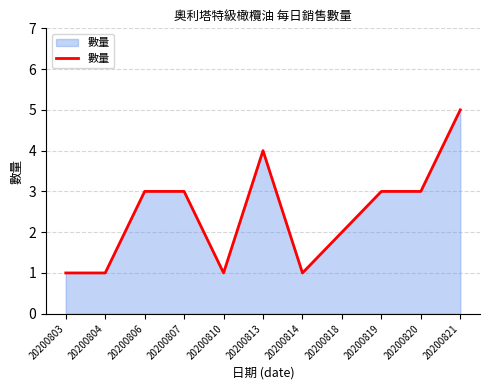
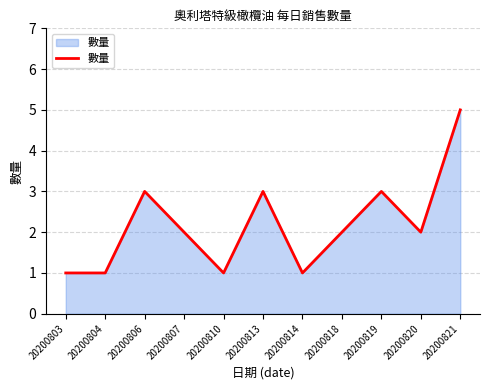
  {
    "20200803": 1,
    "20200804": 1,
    "20200806": 3,
-   "20200807": 3,
+   "20200807": 2,
    "20200810": 1,
-   "20200813": 4,
+   "20200813": 3,
    "20200814": 1,
    "20200818": 2,
    "20200819": 3,
-   "20200820": 3,
+   "20200820": 2,
    "20200821": 5
  }
